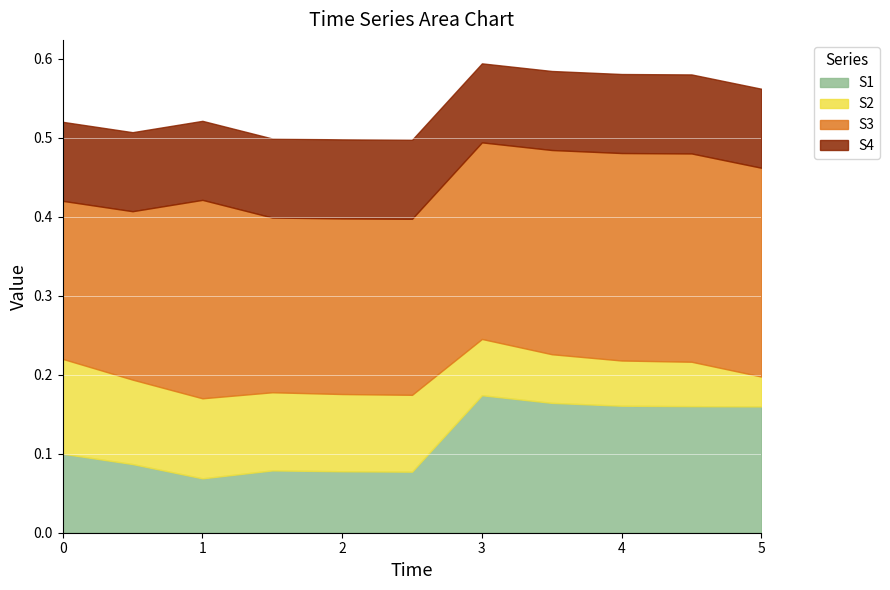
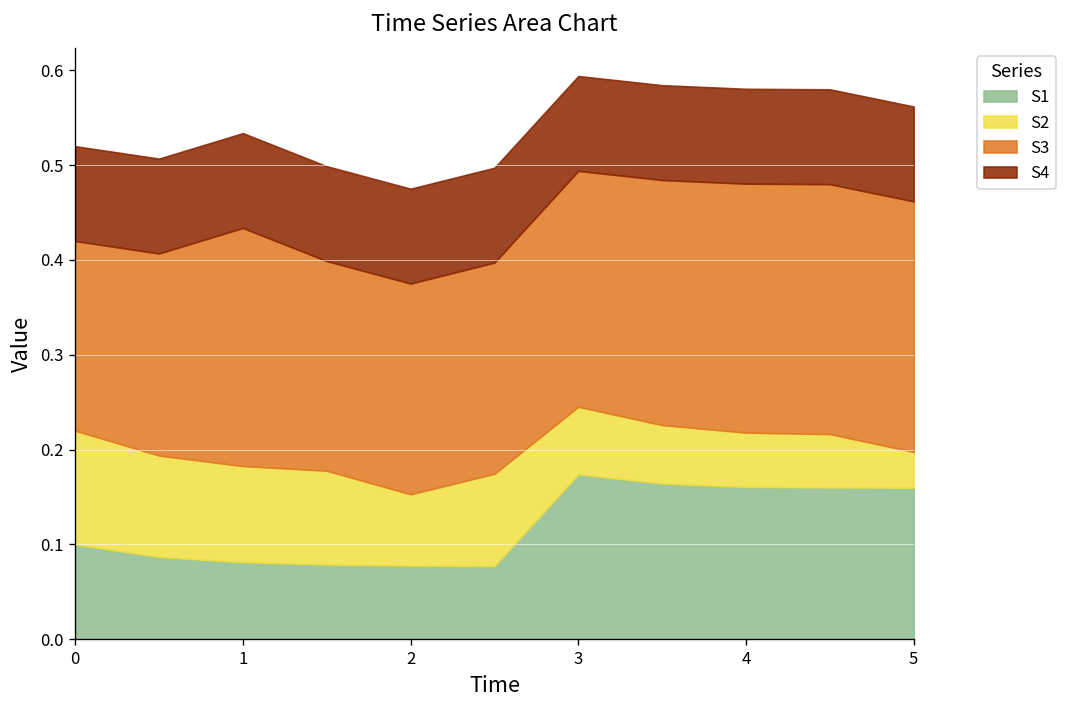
  {
    "S1": {
      "0": 0.10,
-     "1": 0.07,
+     "1": 0.08,
      "2": 0.08,
      "3": 0.17,
      "4": 0.16,
      "5": 0.16
    },
    "S2": {
      "0": 0.12,
      "1": 0.10,
-     "2": 0.10,
+     "2": 0.08,
      "3": 0.07,
      "4": 0.06,
      "5": 0.04
    },
    "S3": {
      "0": 0.20,
      "1": 0.25,
      "2": 0.22,
      "3": 0.25,
      "4": 0.26,
      "5": 0.26
    },
    "S4": {
      "0": 0.10,
      "1": 0.10,
      "2": 0.10,
      "3": 0.10,
      "4": 0.10,
      "5": 0.10
    }
  }
